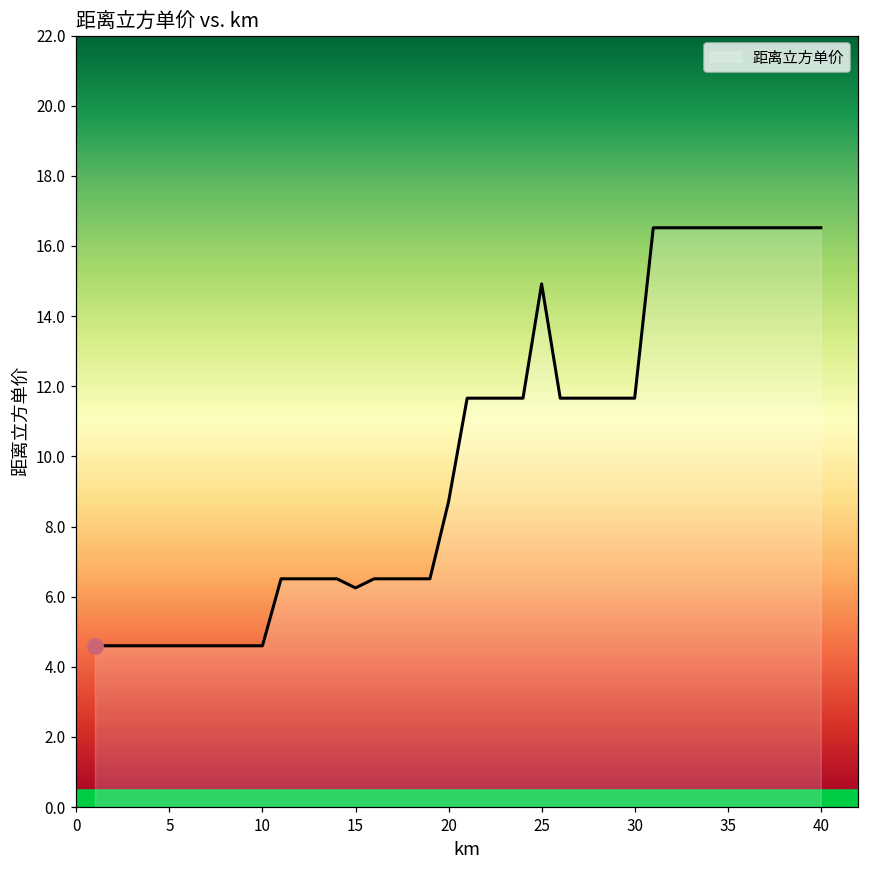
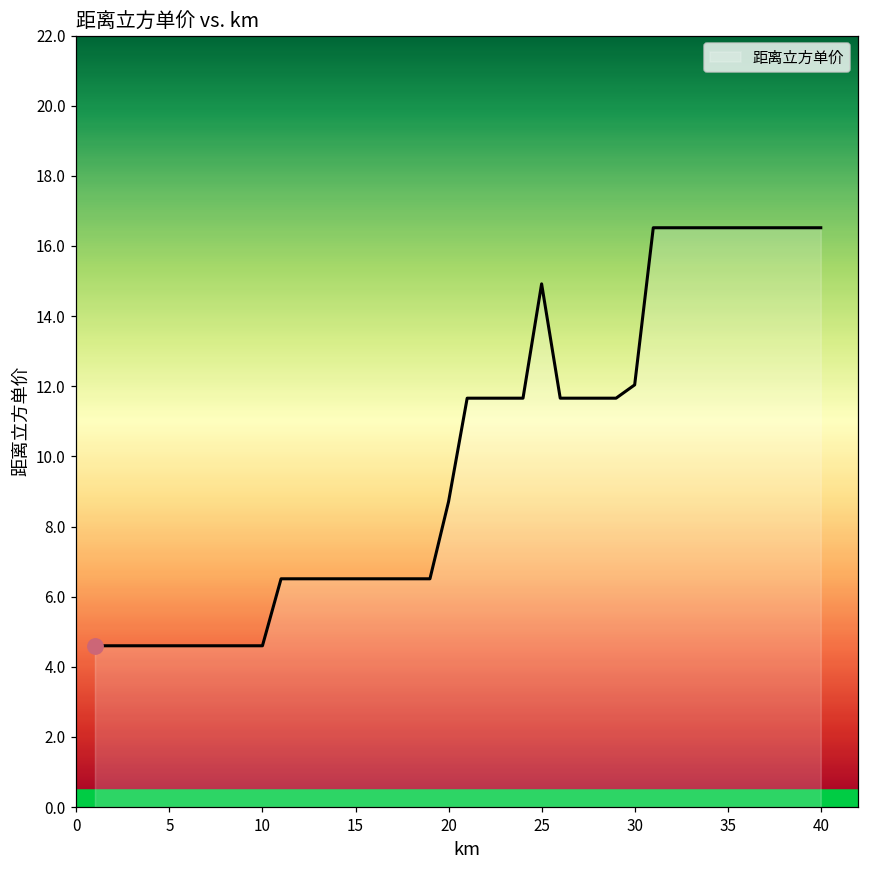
  {
    "距离立方单价": {
      "5": 4.6,
      "10": 4.6,
-     "15": 6.3,
+     "15": 6.5,
      "20": 8.7,
      "25": 14.9,
-     "30": 11.7,
+     "30": 12.0,
      "35": 16.5,
      "40": 16.5
    }
  }
